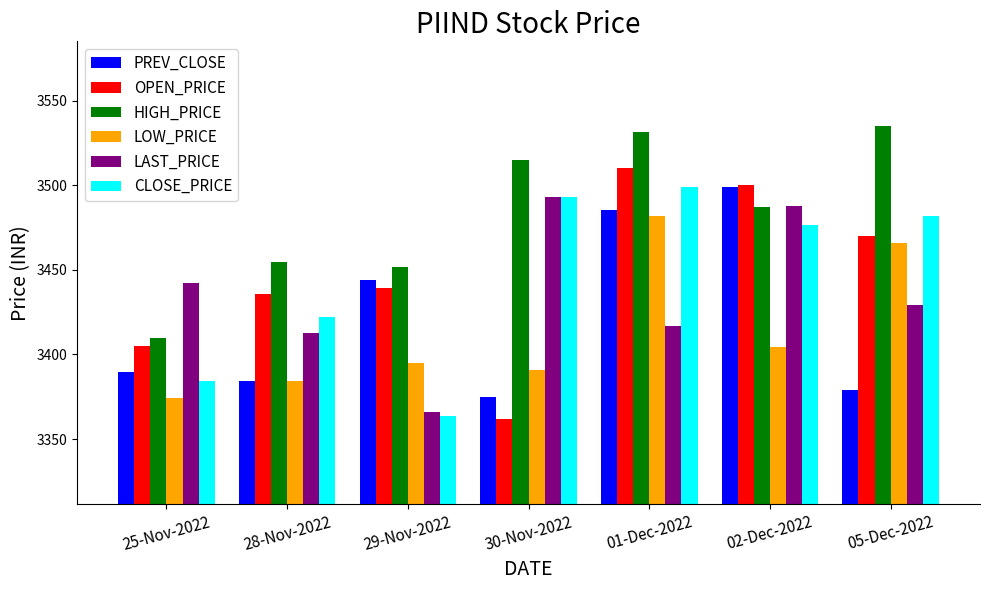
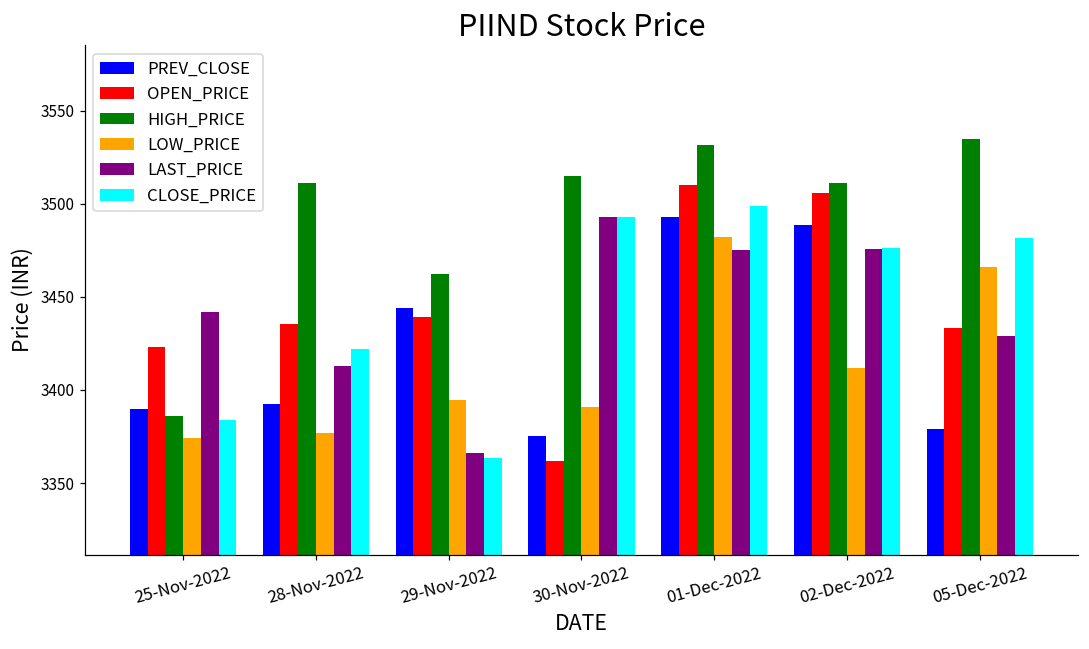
  {
    "PREV_CLOSE": {
      "25-Nov-2022": 3390,
-     "28-Nov-2022": 3384,
+     "28-Nov-2022": 3392,
      "29-Nov-2022": 3444,
      "30-Nov-2022": 3375,
-     "01-Dec-2022": 3485,
-     "02-Dec-2022": 3499,
+     "01-Dec-2022": 3493,
+     "02-Dec-2022": 3489,
      "05-Dec-2022": 3379
    },
    "OPEN_PRICE": {
-     "25-Nov-2022": 3405,
+     "25-Nov-2022": 3423,
      "28-Nov-2022": 3436,
      "29-Nov-2022": 3439,
      "30-Nov-2022": 3362,
      "01-Dec-2022": 3510,
-     "02-Dec-2022": 3500,
-     "05-Dec-2022": 3470
+     "02-Dec-2022": 3506,
+     "05-Dec-2022": 3433
    },
    "HIGH_PRICE": {
-     "25-Nov-2022": 3410,
-     "28-Nov-2022": 3455,
-     "29-Nov-2022": 3452,
+     "25-Nov-2022": 3386,
+     "28-Nov-2022": 3511,
+     "29-Nov-2022": 3462,
      "30-Nov-2022": 3515,
      "01-Dec-2022": 3532,
-     "02-Dec-2022": 3487,
+     "02-Dec-2022": 3511,
      "05-Dec-2022": 3535
    },
    "LOW_PRICE": {
      "25-Nov-2022": 3374,
-     "28-Nov-2022": 3384,
+     "28-Nov-2022": 3377,
      "29-Nov-2022": 3395,
      "30-Nov-2022": 3391,
      "01-Dec-2022": 3482,
-     "02-Dec-2022": 3405,
+     "02-Dec-2022": 3412,
      "05-Dec-2022": 3466
    },
    "LAST_PRICE": {
      "25-Nov-2022": 3442,
      "28-Nov-2022": 3413,
      "29-Nov-2022": 3366,
      "30-Nov-2022": 3493,
-     "01-Dec-2022": 3417,
-     "02-Dec-2022": 3488,
+     "01-Dec-2022": 3475,
+     "02-Dec-2022": 3476,
      "05-Dec-2022": 3429
    },
    "CLOSE_PRICE": {
      "25-Nov-2022": 3384,
      "28-Nov-2022": 3422,
      "29-Nov-2022": 3364,
      "30-Nov-2022": 3493,
      "01-Dec-2022": 3499,
      "02-Dec-2022": 3476,
      "05-Dec-2022": 3482
    }
  }
